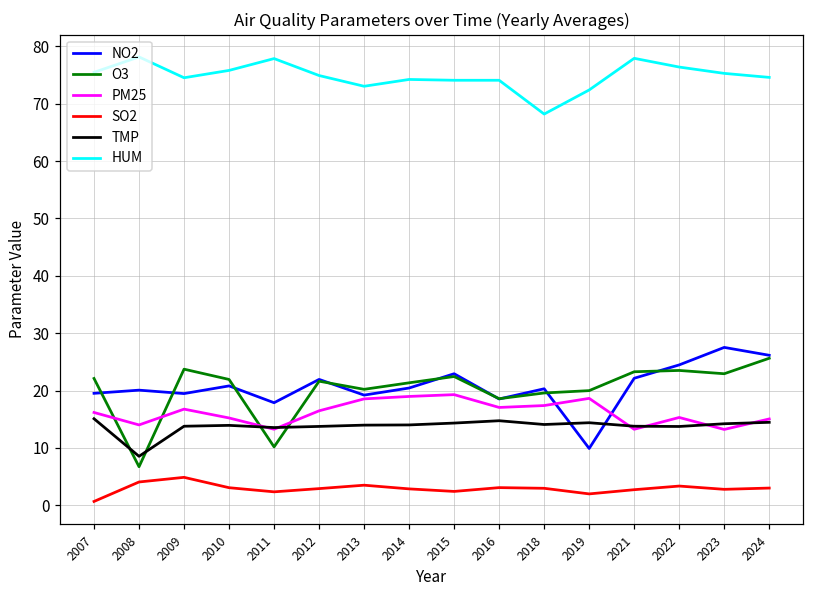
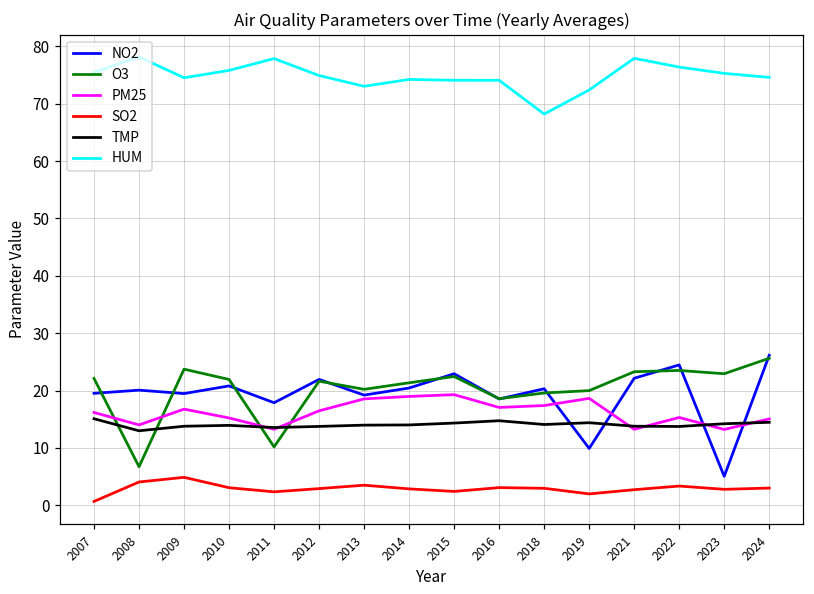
  {
    "NO2": {
      "2007": 20,
      "2008": 20,
      "2009": 19,
      "2010": 21,
      "2011": 18,
      "2013": 19,
      "2014": 20,
      "2018": 20,
      "2019": 10,
      "2021": 22,
      "2022": 24,
-     "2023": 28,
+     "2023": 5,
      "2024": 26
    },
    "O3": {
      "2007": 22,
      "2008": 7,
      "2009": 24,
      "2010": 22,
      "2011": 10,
      "2013": 20,
      "2014": 21,
      "2018": 20,
      "2019": 20,
      "2021": 23,
      "2022": 24,
      "2023": 23,
      "2024": 26
    },
    "PM25": {
      "2007": 16,
      "2008": 14,
      "2009": 17,
      "2010": 15,
      "2012": 16,
      "2013": 19,
      "2014": 19,
      "2015": 19,
      "2016": 17,
      "2018": 17,
      "2019": 19,
      "2021": 13,
      "2022": 15,
      "2023": 13,
      "2024": 15
    },
    "SO2": {
      "2007": 1,
      "2008": 4,
      "2009": 5,
      "2010": 3,
      "2011": 2,
      "2012": 3,
      "2013": 4,
      "2014": 3,
      "2015": 2,
      "2016": 3,
      "2018": 3,
      "2019": 2,
      "2021": 3,
      "2022": 3,
      "2023": 3,
      "2024": 3
    },
    "TMP": {
      "2007": 15,
-     "2008": 9,
+     "2008": 13,
      "2009": 14,
      "2010": 14,
      "2012": 14,
      "2013": 14,
      "2014": 14,
      "2015": 14,
      "2016": 15,
      "2018": 14,
      "2019": 14,
      "2021": 14,
      "2022": 14,
      "2023": 14,
      "2024": 14
    },
    "HUM": {
      "2009": 75,
      "2010": 76,
      "2011": 78,
      "2012": 75,
      "2013": 73,
      "2014": 74,
      "2015": 74,
      "2016": 74,
      "2018": 68,
      "2019": 72,
      "2021": 78,
      "2022": 76,
      "2023": 75,
      "2024": 75
    }
  }
